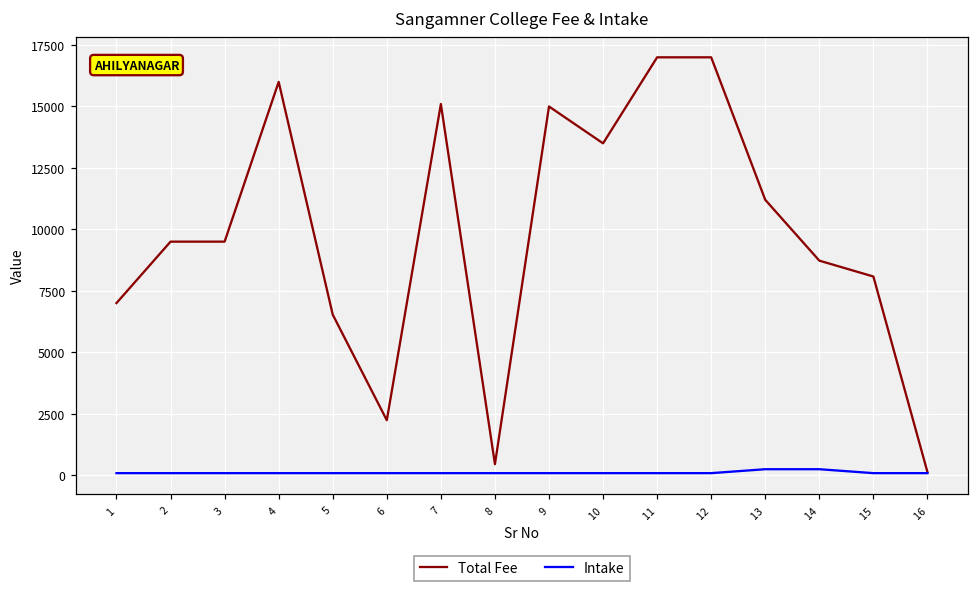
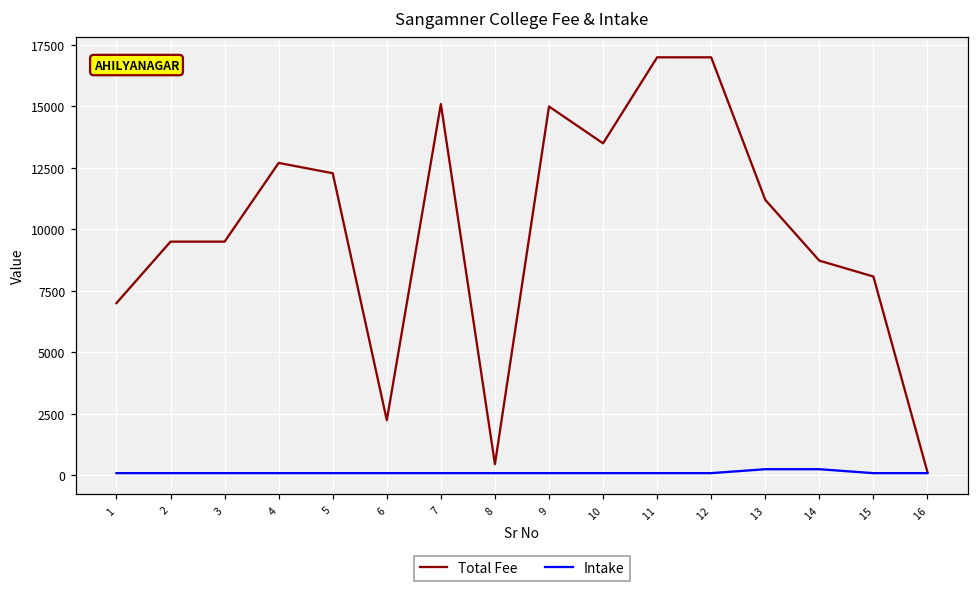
  {
    "Total Fee": {
      "1": 7000,
      "2": 9500,
      "3": 9500,
-     "4": 16000,
-     "5": 6500,
+     "4": 12700,
+     "5": 12300,
      "6": 2200,
      "7": 15100,
      "8": 400,
      "9": 15000,
      "10": 13500,
      "11": 17000,
      "12": 17000,
      "13": 11200,
      "14": 8700,
      "15": 8100
    },
    "Intake": {
      "1": 100,
      "2": 100,
      "3": 100,
      "4": 100,
      "5": 100,
      "6": 100,
      "7": 100,
      "8": 100,
      "9": 100,
      "10": 100,
      "11": 100,
      "12": 100,
      "13": 200,
      "14": 200,
      "15": 100
    }
  }
